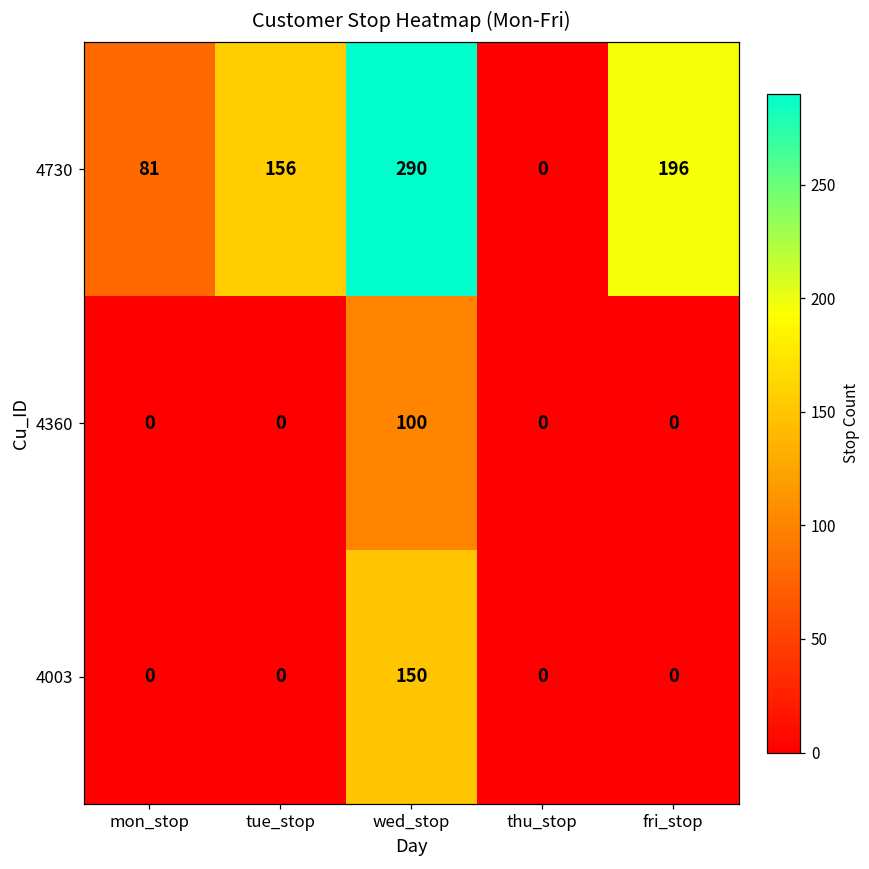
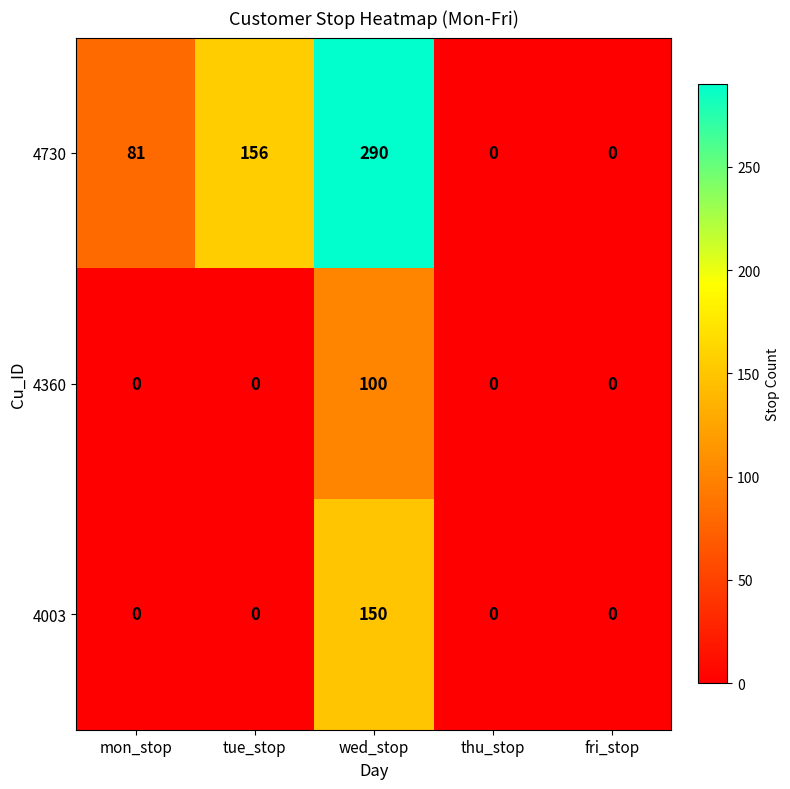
  {
    "4730": {
      "mon_stop": 81,
      "tue_stop": 156,
      "wed_stop": 290,
      "thu_stop": 0,
-     "fri_stop": 196
+     "fri_stop": 0
    },
    "4360": {
      "mon_stop": 0,
      "tue_stop": 0,
      "wed_stop": 100,
      "thu_stop": 0,
      "fri_stop": 0
    },
    "4003": {
      "mon_stop": 0,
      "tue_stop": 0,
      "wed_stop": 150,
      "thu_stop": 0,
      "fri_stop": 0
    }
  }
